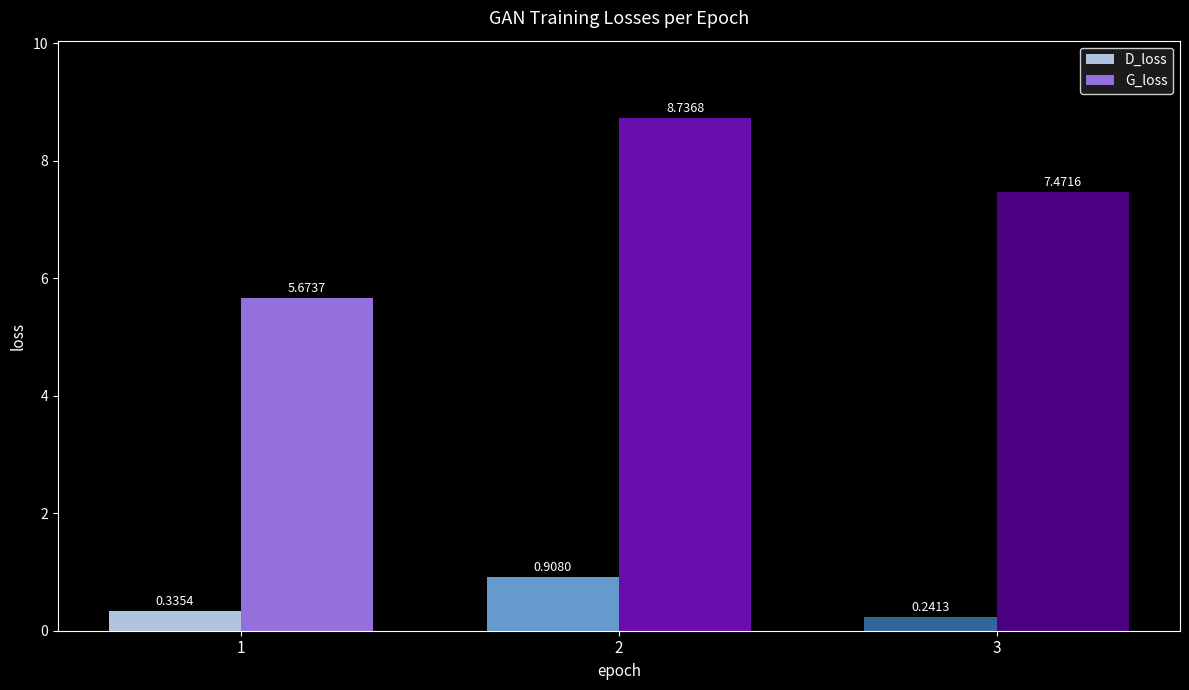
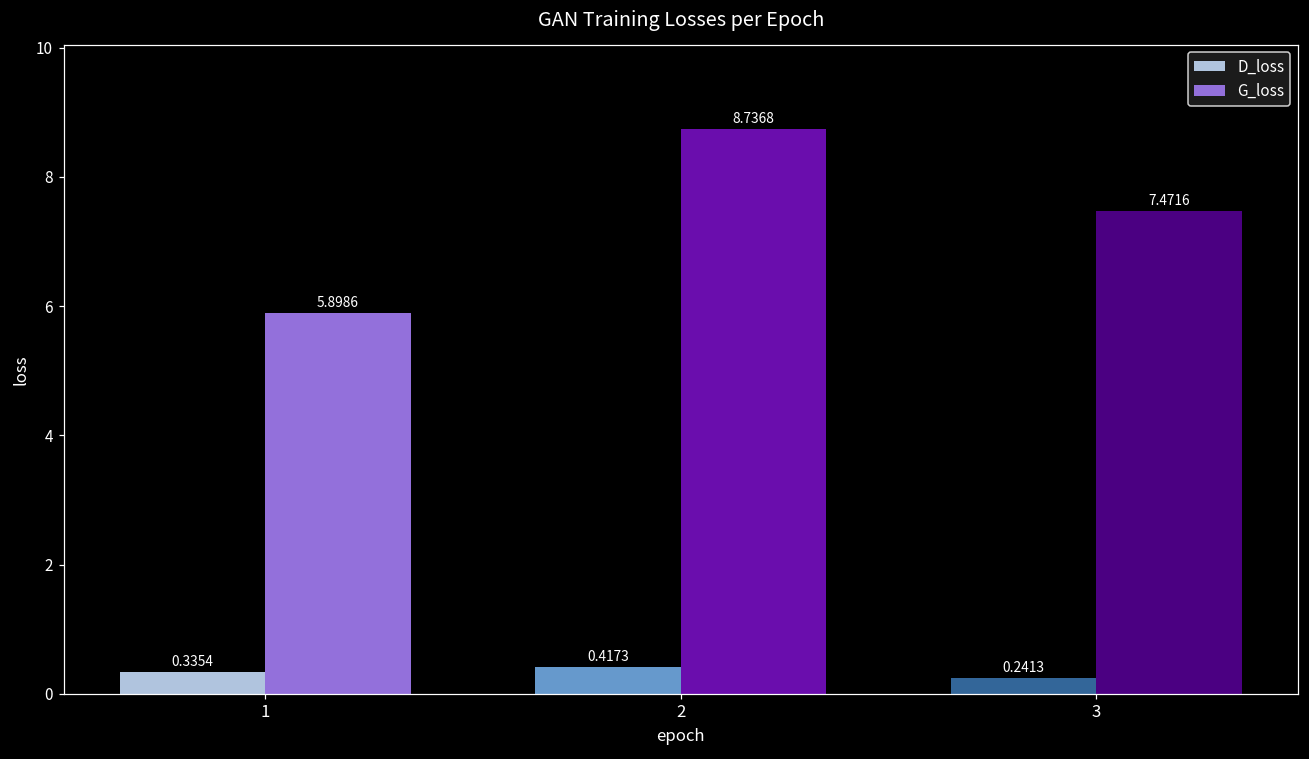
  {
    "D_loss": {
      "1": 0.3354,
-     "2": 0.9080,
+     "2": 0.4173,
      "3": 0.2413
    },
    "G_loss": {
-     "1": 5.6737,
+     "1": 5.8986,
      "2": 8.7368,
      "3": 7.4716
    }
  }
